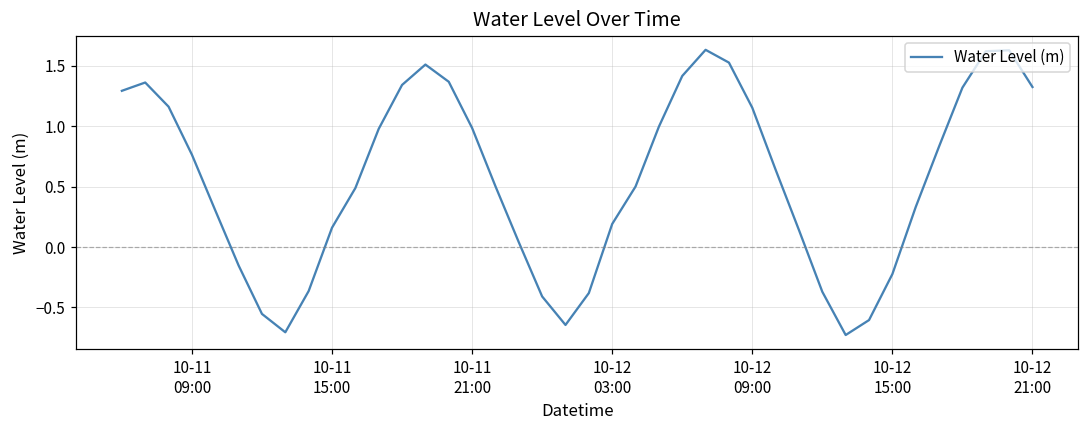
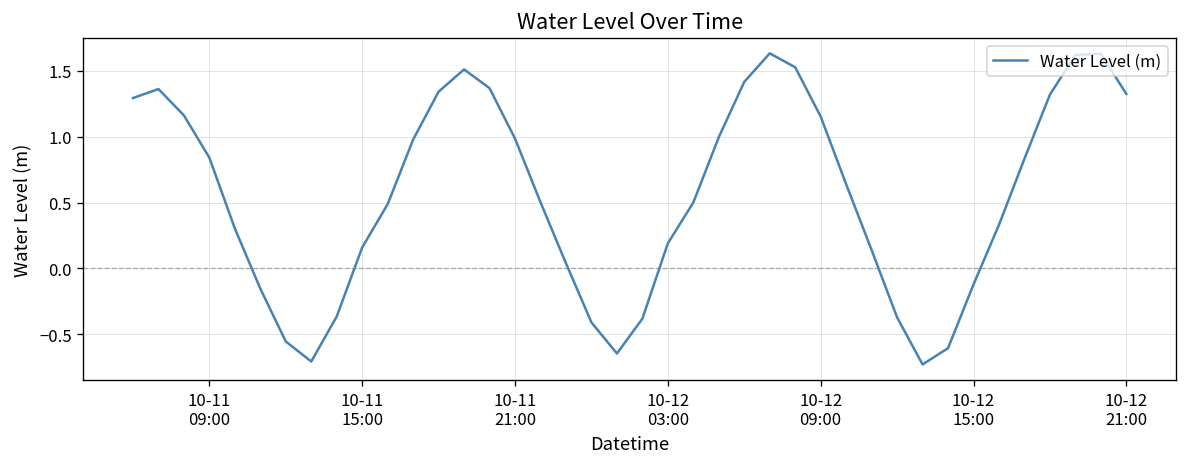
  {
-   "10-11 09:00": 0.76,
+   "10-11 09:00": 0.84,
    "10-11 15:00": 0.16,
    "10-11 21:00": 0.99,
    "10-12 03:00": 0.19,
    "10-12 09:00": 1.15,
-   "10-12 15:00": -0.22,
+   "10-12 15:00": -0.12,
    "10-12 21:00": 1.33
  }
